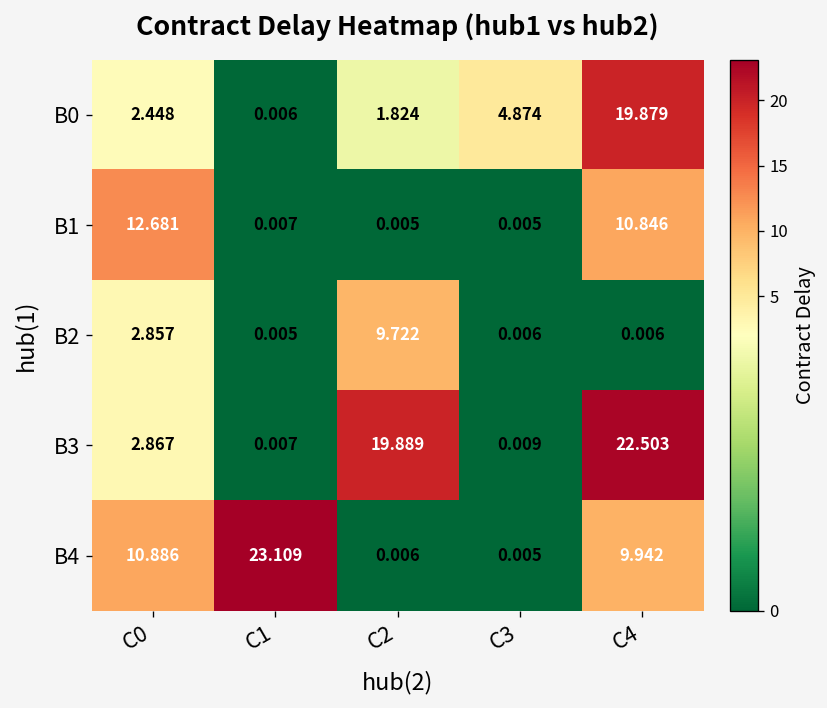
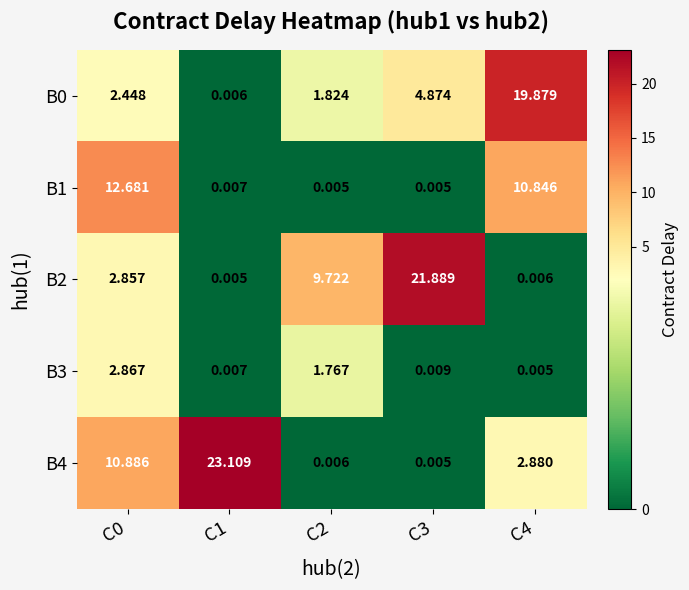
  {
    "B0": {
      "C0": 2.448,
      "C1": 0.006,
      "C2": 1.824,
      "C3": 4.874,
      "C4": 19.879
    },
    "B1": {
      "C0": 12.681,
      "C1": 0.007,
      "C2": 0.005,
      "C3": 0.005,
      "C4": 10.846
    },
    "B2": {
      "C0": 2.857,
      "C1": 0.005,
      "C2": 9.722,
-     "C3": 0.006,
+     "C3": 21.889,
      "C4": 0.006
    },
    "B3": {
      "C0": 2.867,
      "C1": 0.007,
-     "C2": 19.889,
+     "C2": 1.767,
      "C3": 0.009,
-     "C4": 22.503
+     "C4": 0.005
    },
    "B4": {
      "C0": 10.886,
      "C1": 23.109,
      "C2": 0.006,
      "C3": 0.005,
-     "C4": 9.942
+     "C4": 2.880
    }
  }
